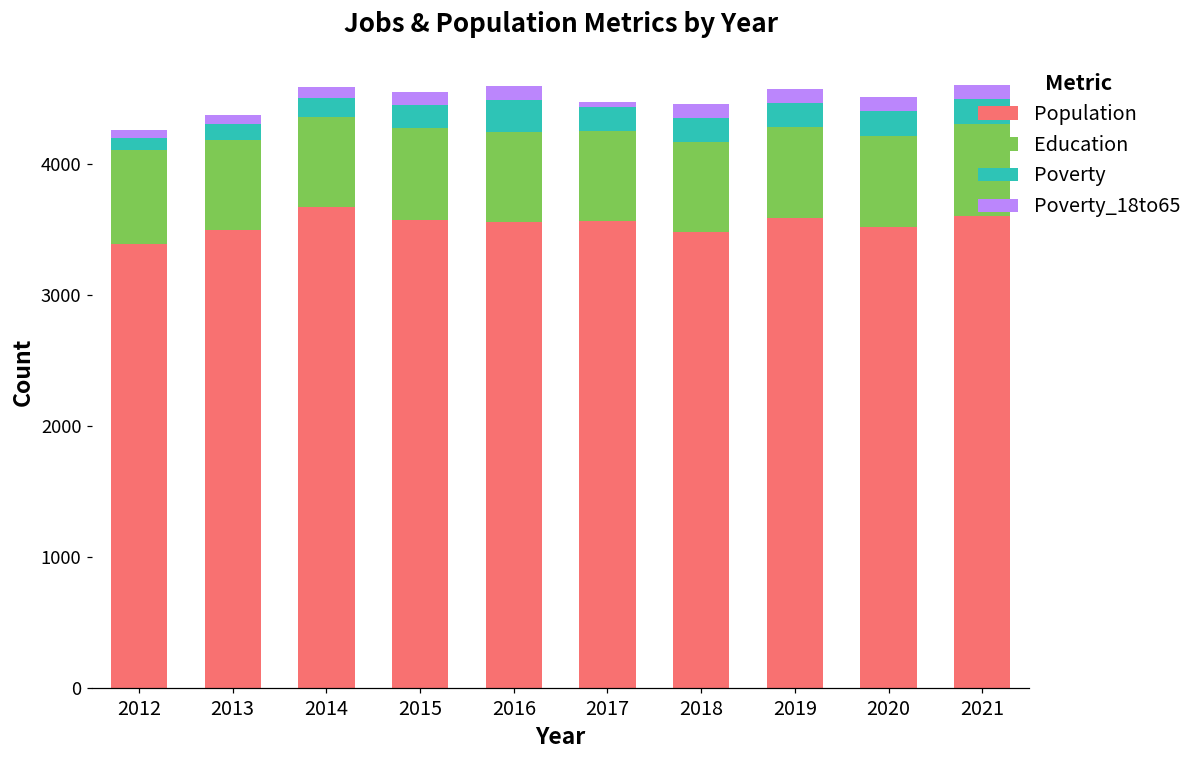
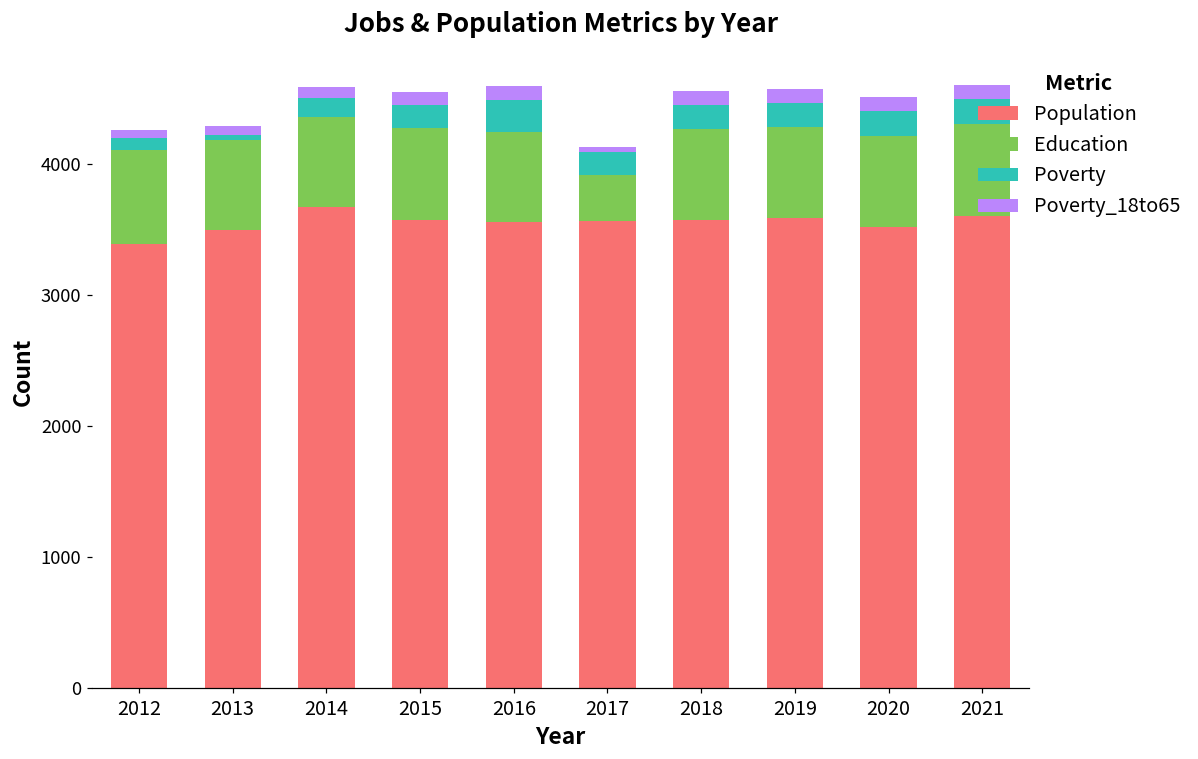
  {
    "Population": {
      "2012": 3390,
      "2013": 3490,
      "2014": 3670,
      "2015": 3570,
      "2016": 3550,
      "2017": 3560,
-     "2018": 3480,
+     "2018": 3570,
      "2019": 3580,
      "2020": 3520,
      "2021": 3600
    },
    "Education": {
      "2012": 710,
      "2013": 690,
      "2014": 690,
      "2015": 700,
      "2016": 690,
-     "2017": 690,
+     "2017": 350,
      "2018": 690,
      "2019": 690,
      "2020": 700,
      "2021": 700
    },
    "Poverty": {
      "2012": 100,
-     "2013": 120,
+     "2013": 40,
      "2014": 150,
      "2015": 180,
      "2016": 250,
      "2017": 180,
      "2018": 180,
      "2019": 190,
      "2020": 190,
      "2021": 190
    },
    "Poverty_18to65": {
      "2012": 60,
      "2013": 70,
      "2014": 80,
      "2015": 100,
      "2016": 100,
      "2017": 30,
      "2018": 100,
      "2019": 110,
      "2020": 110,
      "2021": 110
    }
  }
